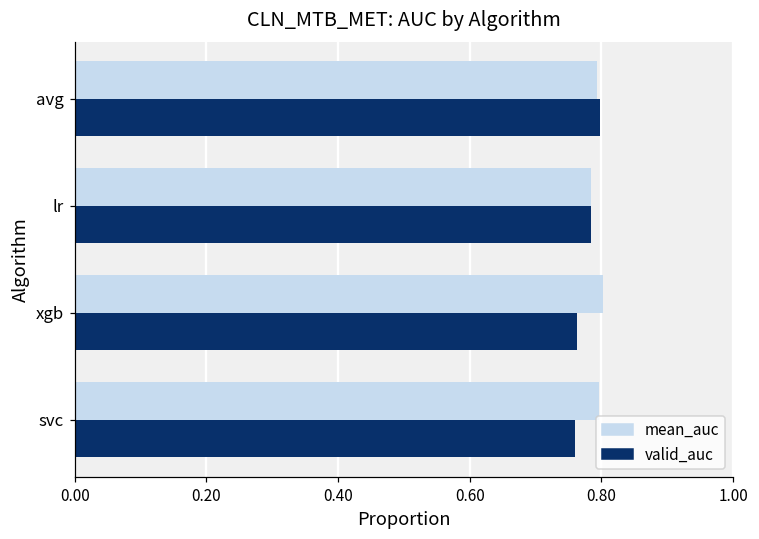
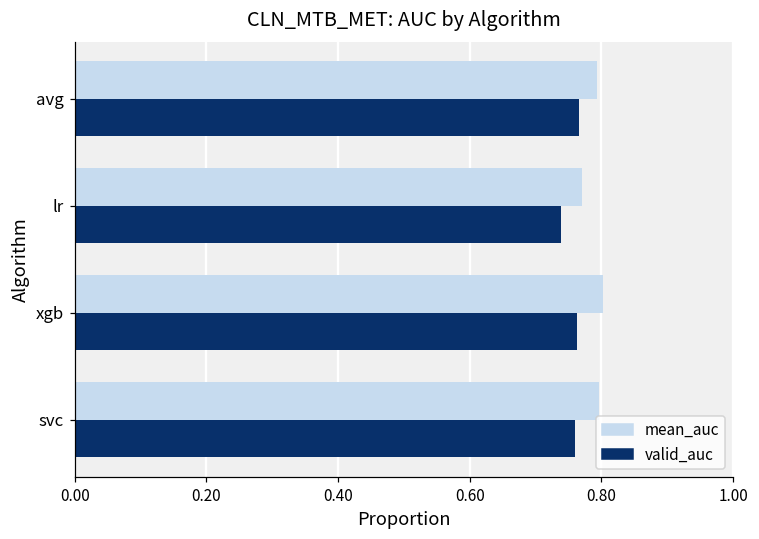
  {
    "mean_auc": {
      "avg": 0.79,
-     "lr": 0.78,
+     "lr": 0.77,
      "xgb": 0.80,
      "svc": 0.80
    },
    "valid_auc": {
-     "avg": 0.80,
-     "lr": 0.78,
+     "avg": 0.77,
+     "lr": 0.74,
      "xgb": 0.76,
      "svc": 0.76
    }
  }
